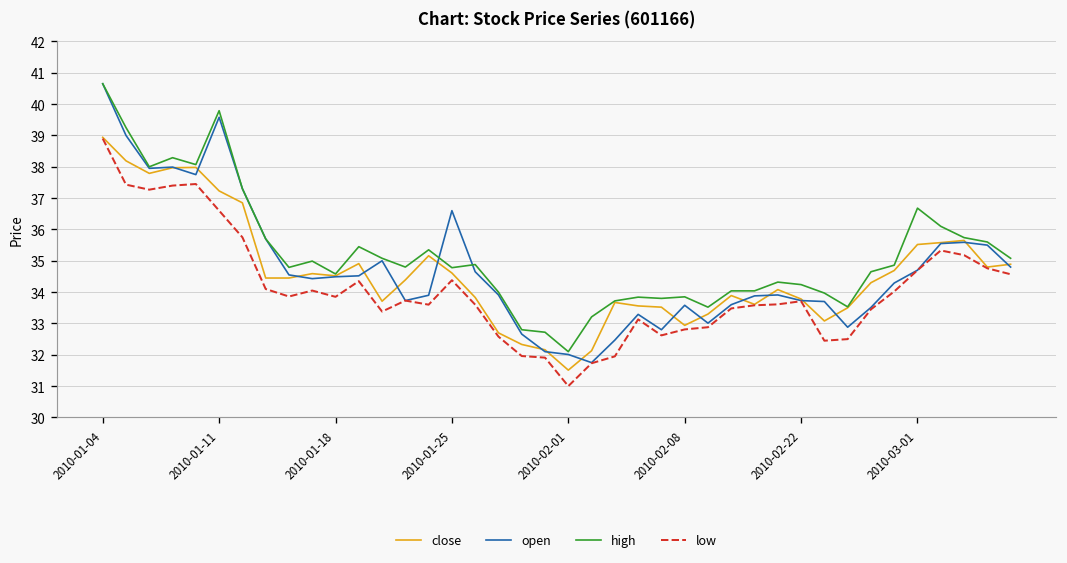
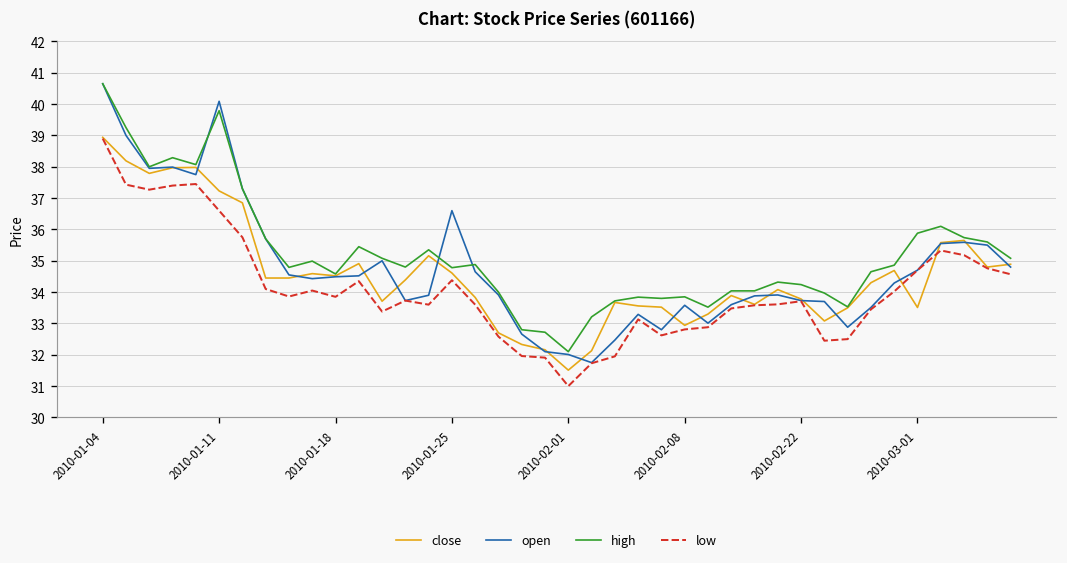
  {
    "close": {
      "2010-01-11": 37.2,
      "2010-01-25": 34.6,
      "2010-02-01": 31.5,
      "2010-02-08": 32.9,
-     "2010-03-01": 35.5
+     "2010-03-01": 33.5
    },
    "open": {
-     "2010-01-11": 39.6,
+     "2010-01-11": 40.1,
      "2010-01-25": 36.6,
      "2010-02-08": 33.6
    },
    "high": {
      "2010-01-11": 39.8,
      "2010-01-25": 34.8,
      "2010-02-08": 33.9,
      "2010-02-22": 34.2,
-     "2010-03-01": 36.7
+     "2010-03-01": 35.9
    },
    "low": {
      "2010-01-11": 36.6,
      "2010-01-18": 33.9,
      "2010-01-25": 34.4,
      "2010-02-01": 31.0,
      "2010-02-08": 32.8
    }
  }
